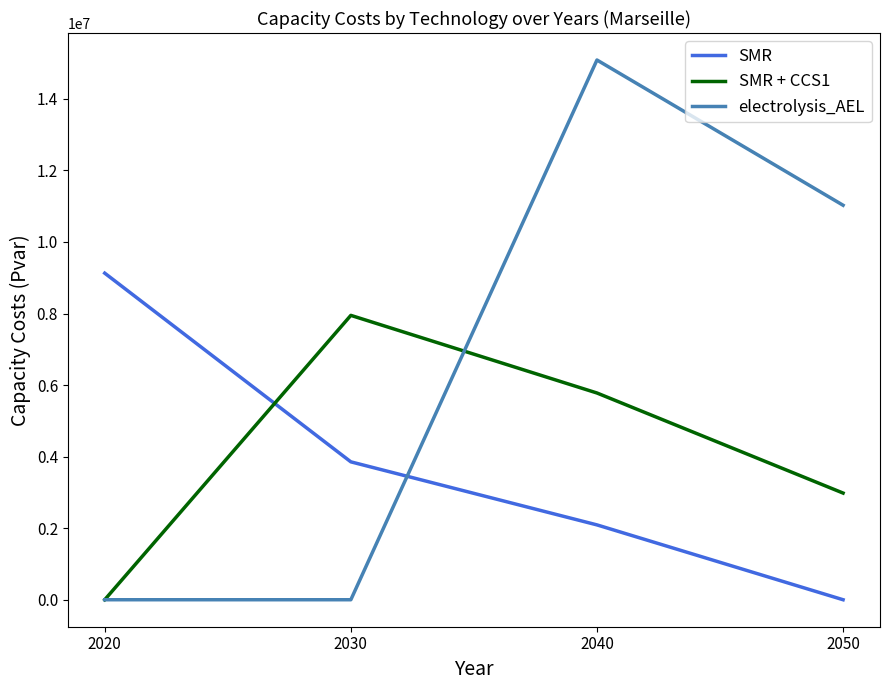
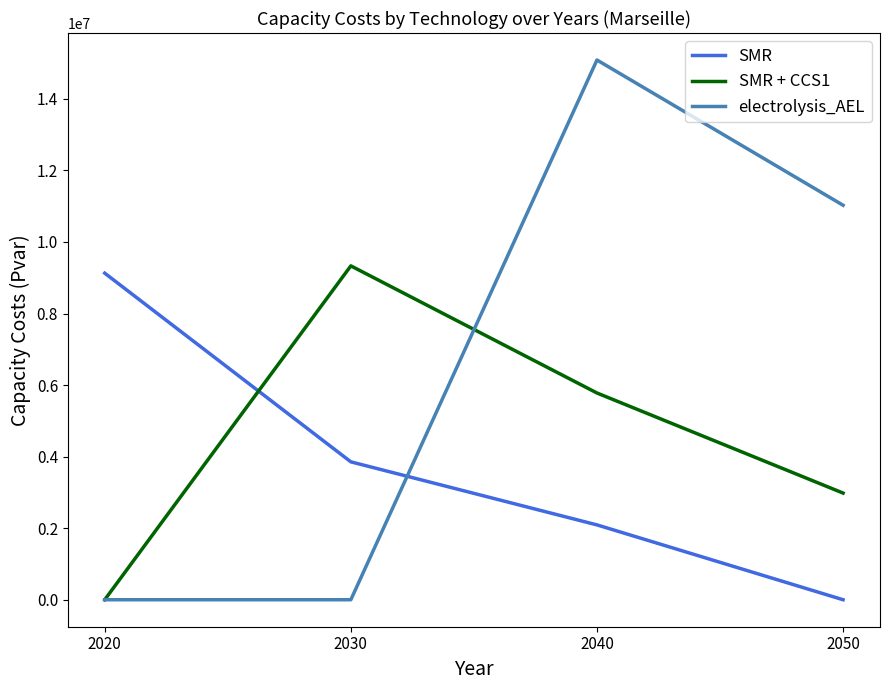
  {
    "SMR + CCS1": {
-     "2030": 7900000,
+     "2030": 9300000,
      "2040": 5800000,
      "2050": 3000000
    }
  }
